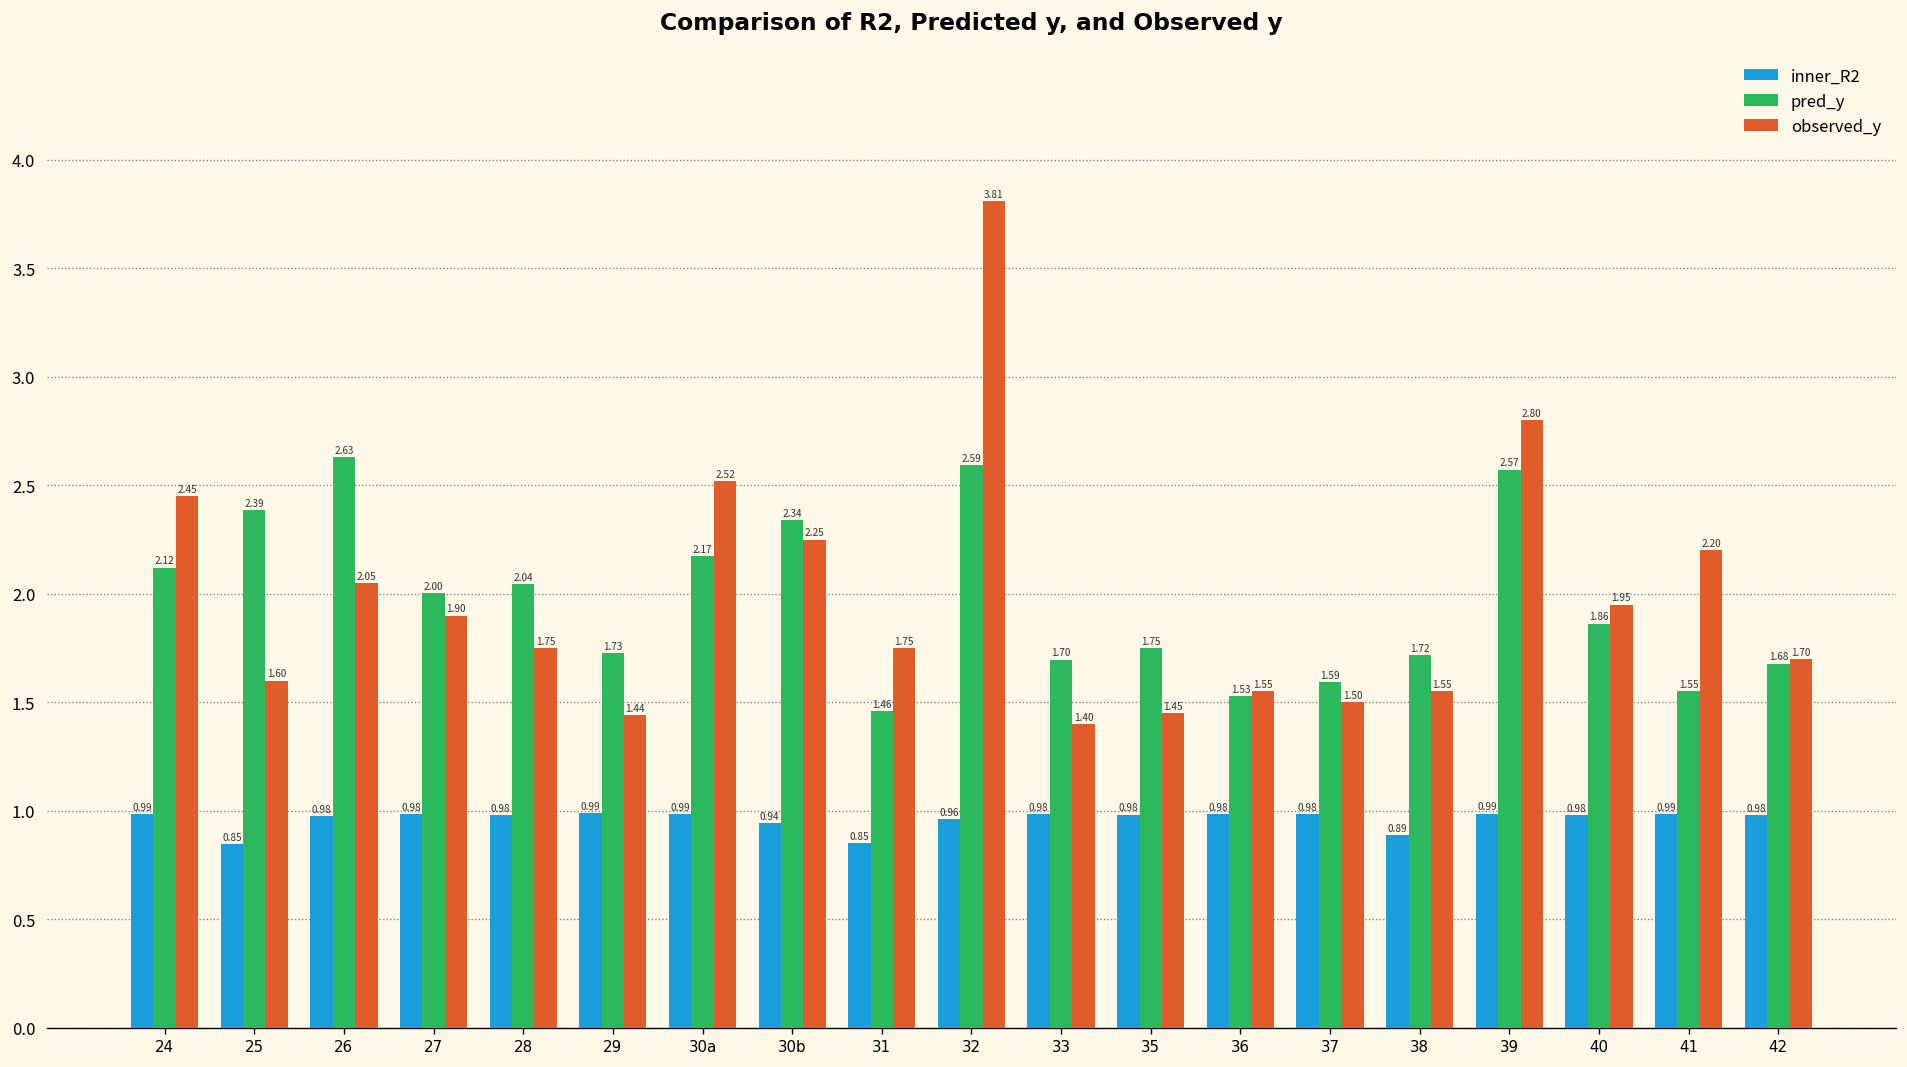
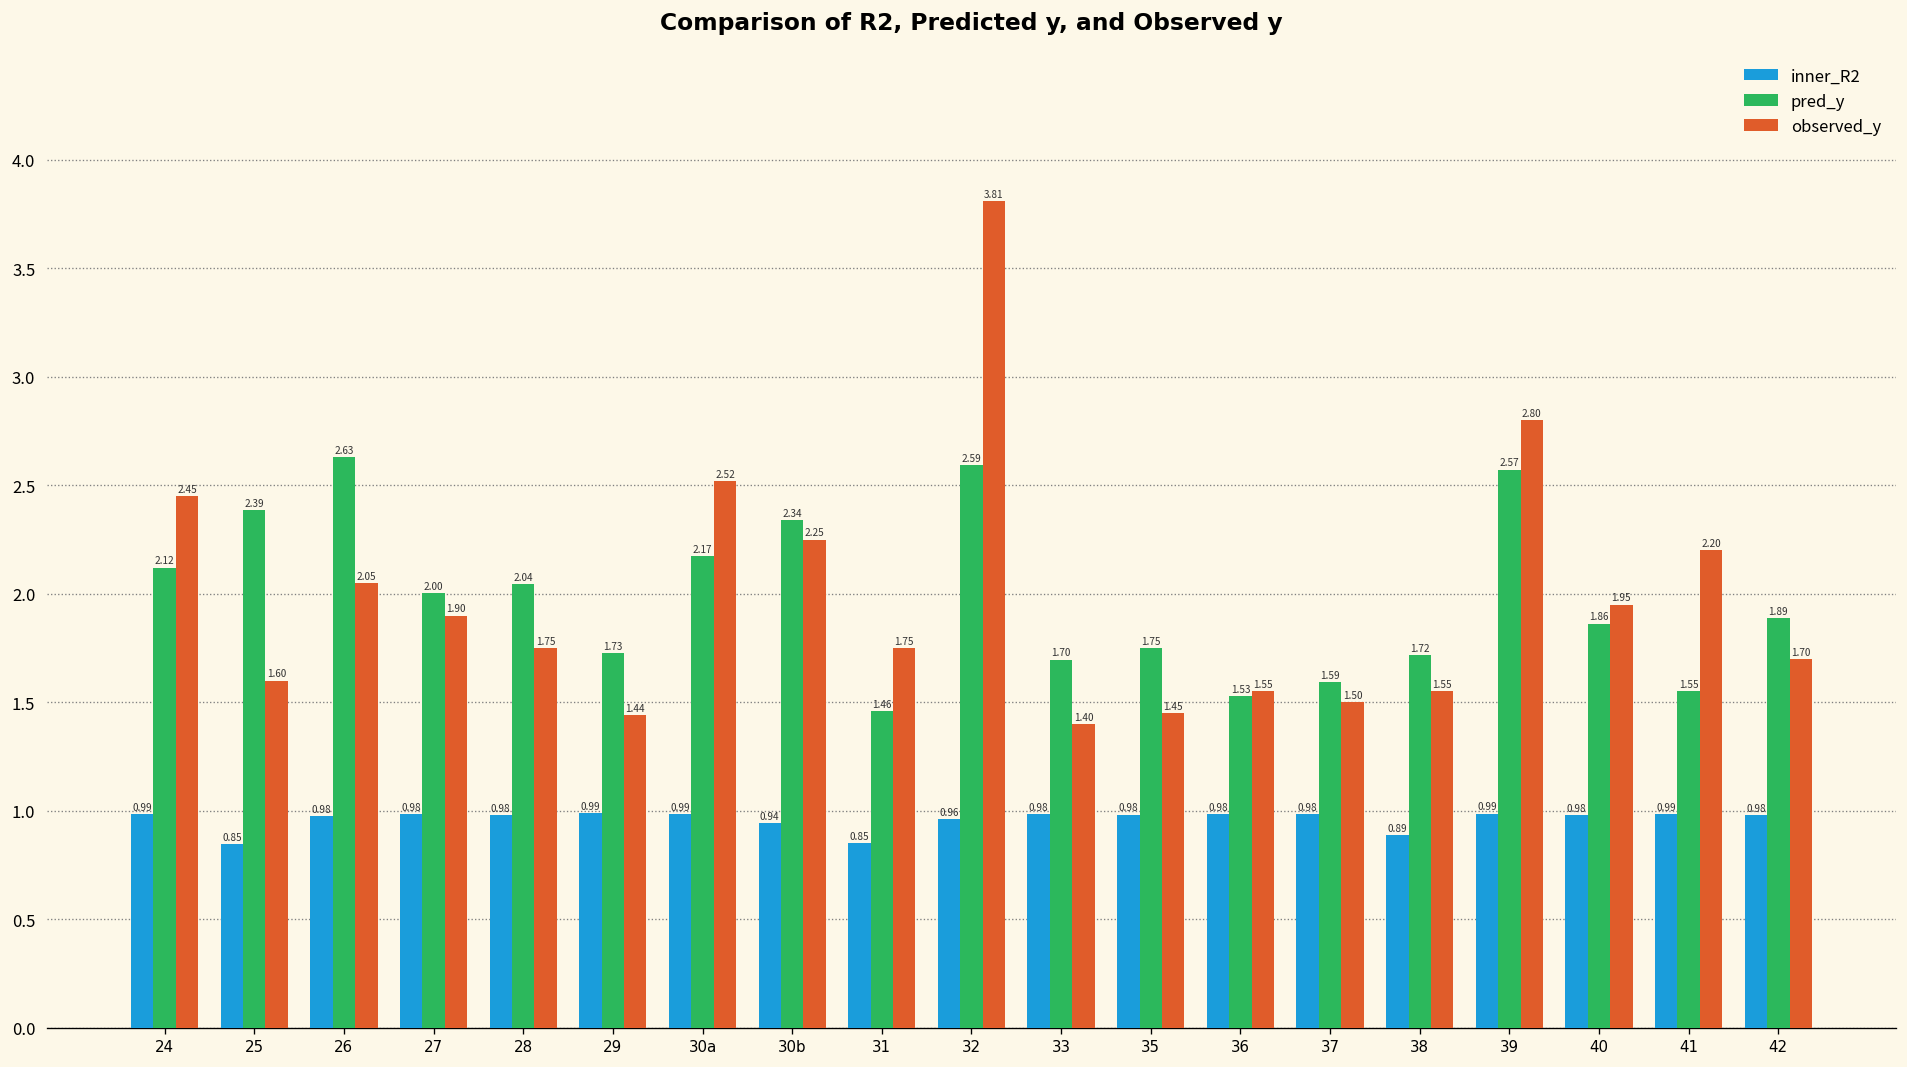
  {
    "inner_R2": {
      "24": 0.99,
      "25": 0.85,
      "26": 0.98,
      "27": 0.98,
      "28": 0.98,
      "29": 0.99,
      "30a": 0.99,
      "30b": 0.94,
      "31": 0.85,
      "32": 0.96,
      "33": 0.98,
      "35": 0.98,
      "36": 0.98,
      "37": 0.98,
      "38": 0.89,
      "39": 0.99,
      "40": 0.98,
      "41": 0.99,
      "42": 0.98
    },
    "pred_y": {
      "24": 2.12,
      "25": 2.39,
      "26": 2.63,
      "27": 2.00,
      "28": 2.04,
      "29": 1.73,
      "30a": 2.17,
      "30b": 2.34,
      "31": 1.46,
      "32": 2.59,
      "33": 1.70,
      "35": 1.75,
      "36": 1.53,
      "37": 1.59,
      "38": 1.72,
      "39": 2.57,
      "40": 1.86,
      "41": 1.55,
-     "42": 1.68
+     "42": 1.89
    },
    "observed_y": {
      "24": 2.45,
      "25": 1.60,
      "26": 2.05,
      "27": 1.90,
      "28": 1.75,
      "29": 1.44,
      "30a": 2.52,
      "30b": 2.25,
      "31": 1.75,
      "32": 3.81,
      "33": 1.40,
      "35": 1.45,
      "36": 1.55,
      "37": 1.50,
      "38": 1.55,
      "39": 2.80,
      "40": 1.95,
      "41": 2.20,
      "42": 1.70
    }
  }
